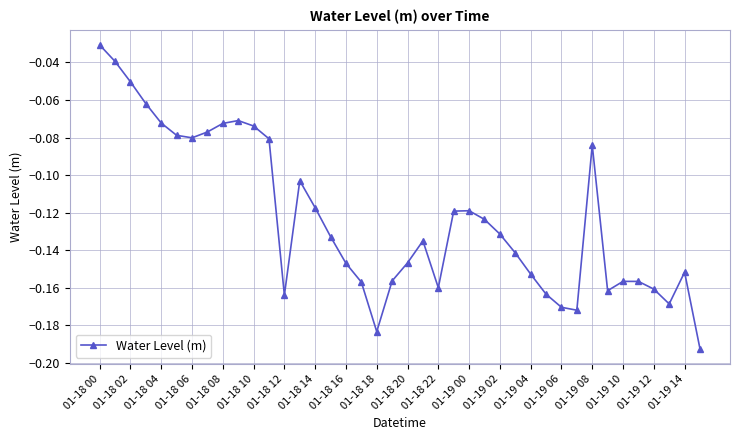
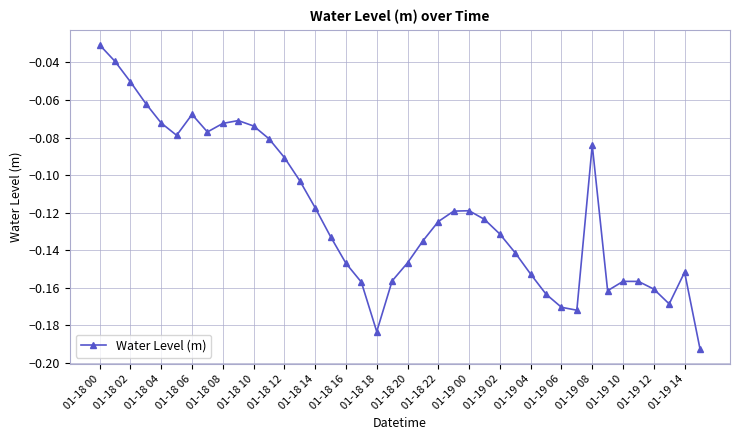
  {
    "01-18 00": -0.031,
    "01-18 02": -0.050,
    "01-18 04": -0.072,
-   "01-18 06": -0.080,
+   "01-18 06": -0.068,
    "01-18 08": -0.072,
    "01-18 10": -0.074,
-   "01-18 12": -0.164,
+   "01-18 12": -0.091,
    "01-18 14": -0.117,
    "01-18 16": -0.147,
    "01-18 18": -0.183,
    "01-18 20": -0.147,
-   "01-18 22": -0.160,
+   "01-18 22": -0.125,
    "01-19 00": -0.119,
    "01-19 02": -0.131,
    "01-19 04": -0.153,
    "01-19 06": -0.170,
    "01-19 08": -0.084,
    "01-19 10": -0.157,
    "01-19 12": -0.161,
    "01-19 14": -0.152
  }
